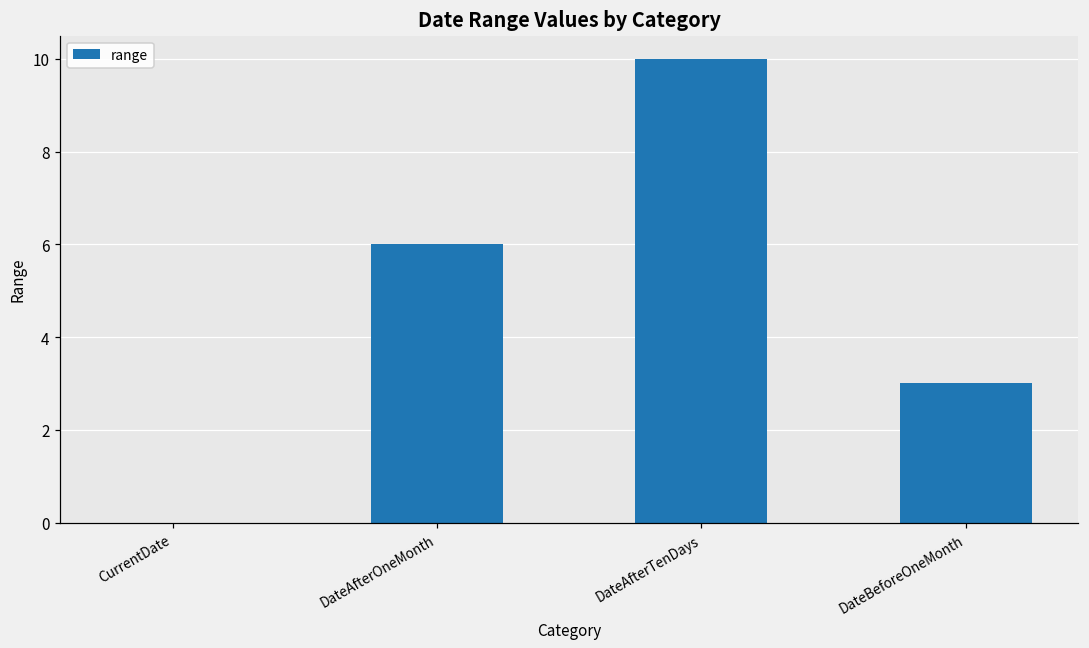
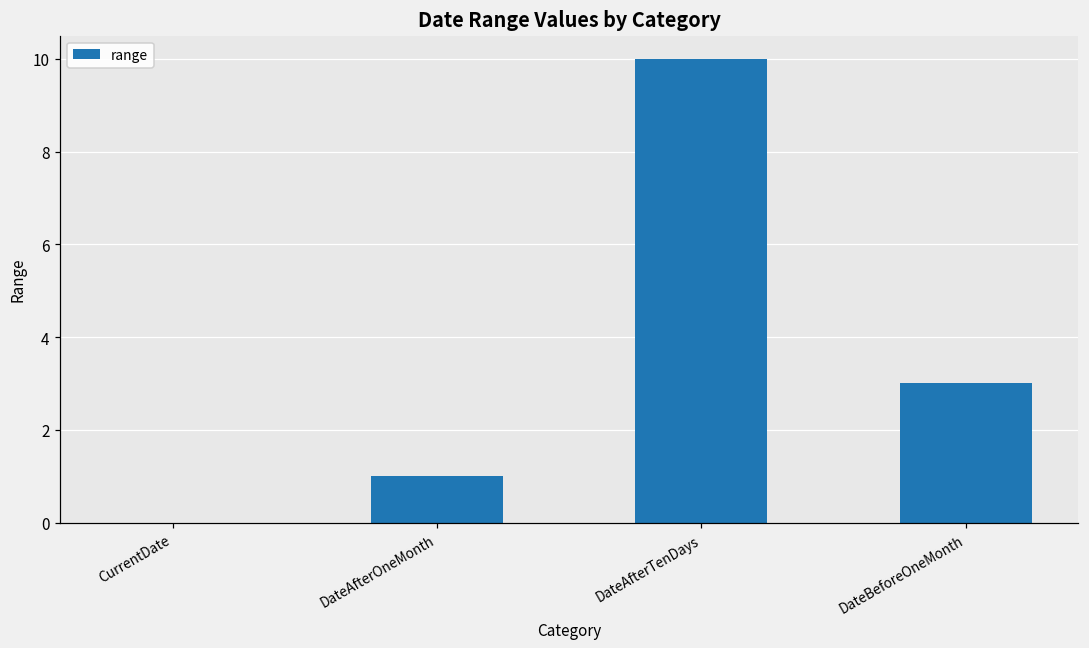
  {
    "CurrentDate": 0,
-   "DateAfterOneMonth": 6,
+   "DateAfterOneMonth": 1,
    "DateAfterTenDays": 10,
    "DateBeforeOneMonth": 3
  }
